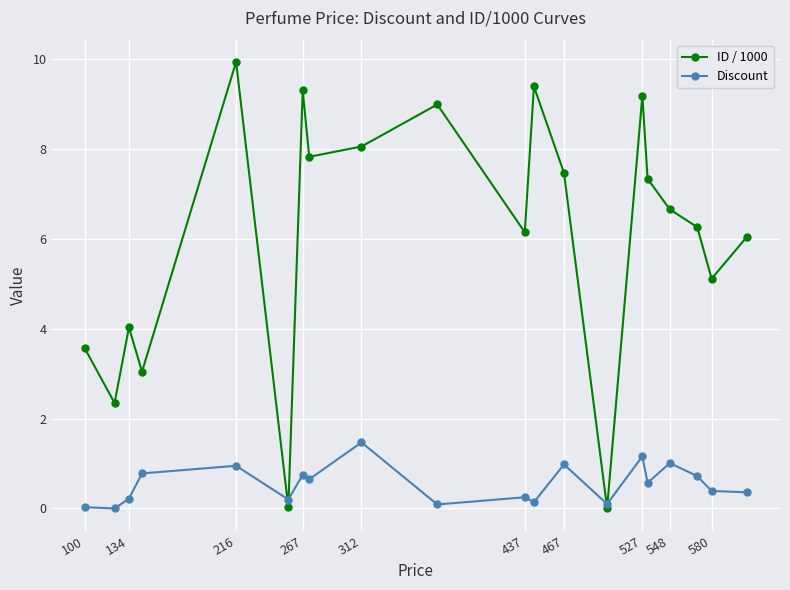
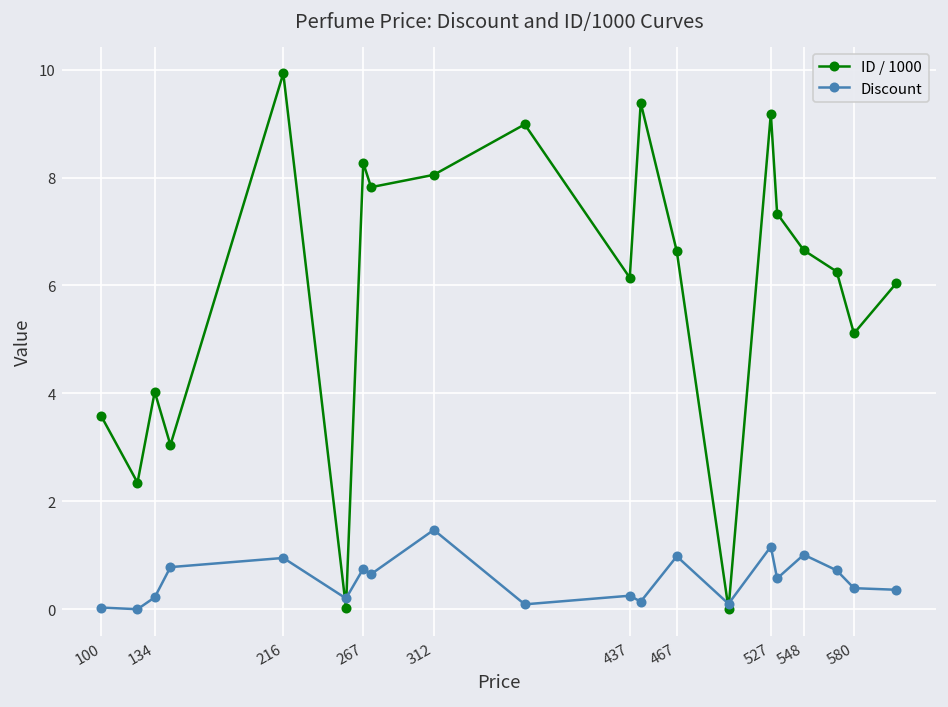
  {
    "ID / 1000": {
      "100": 3.6,
      "134": 4.0,
      "216": 9.9,
-     "267": 9.3,
+     "267": 8.3,
      "312": 8.1,
      "437": 6.1,
-     "467": 7.5,
+     "467": 6.6,
      "527": 9.2,
      "548": 6.7,
      "580": 5.1
    },
    "Discount": {
      "100": 0.0,
      "134": 0.2,
      "216": 1.0,
      "267": 0.8,
      "312": 1.5,
      "437": 0.3,
      "467": 1.0,
      "527": 1.2,
      "548": 1.0,
      "580": 0.4
    }
  }
